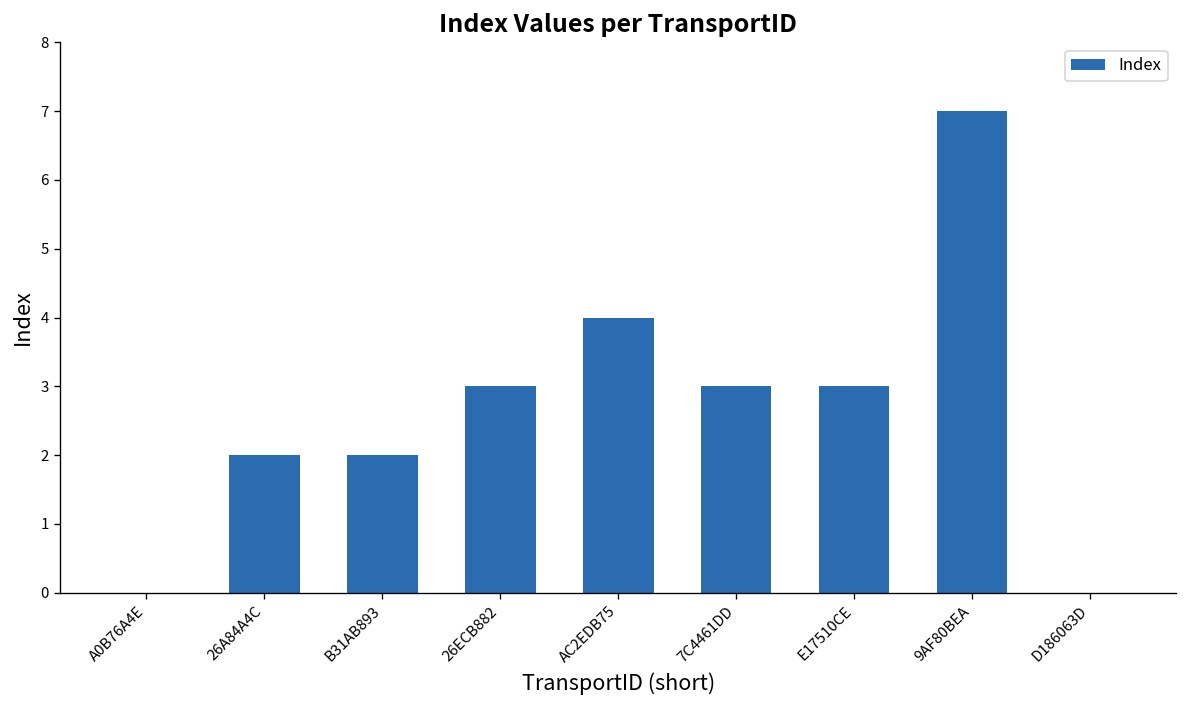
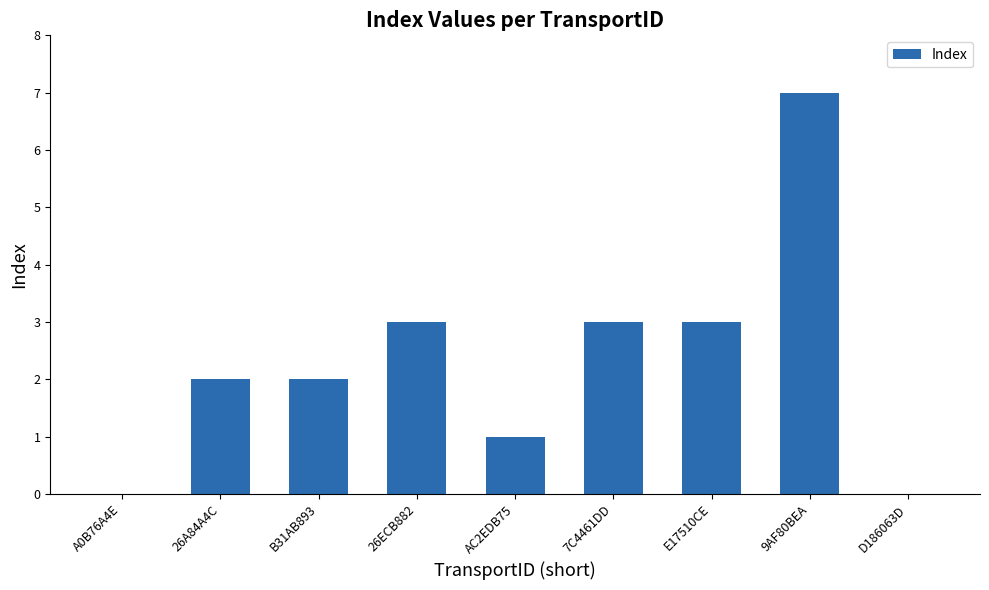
  {
    "A0B76A4E": 0,
    "26A84A4C": 2,
    "B31AB893": 2,
    "26ECB882": 3,
-   "AC2EDB75": 4,
+   "AC2EDB75": 1,
    "7C4461DD": 3,
    "E17510CE": 3,
    "9AF80BEA": 7,
    "D186063D": 0
  }
